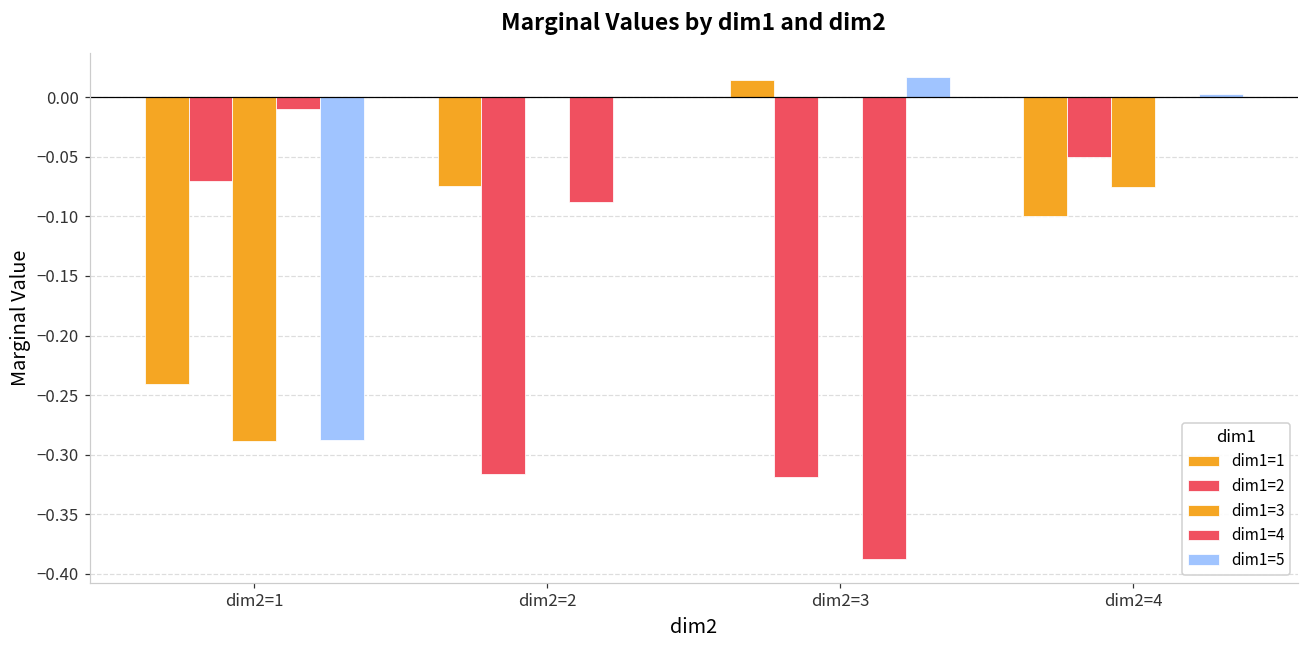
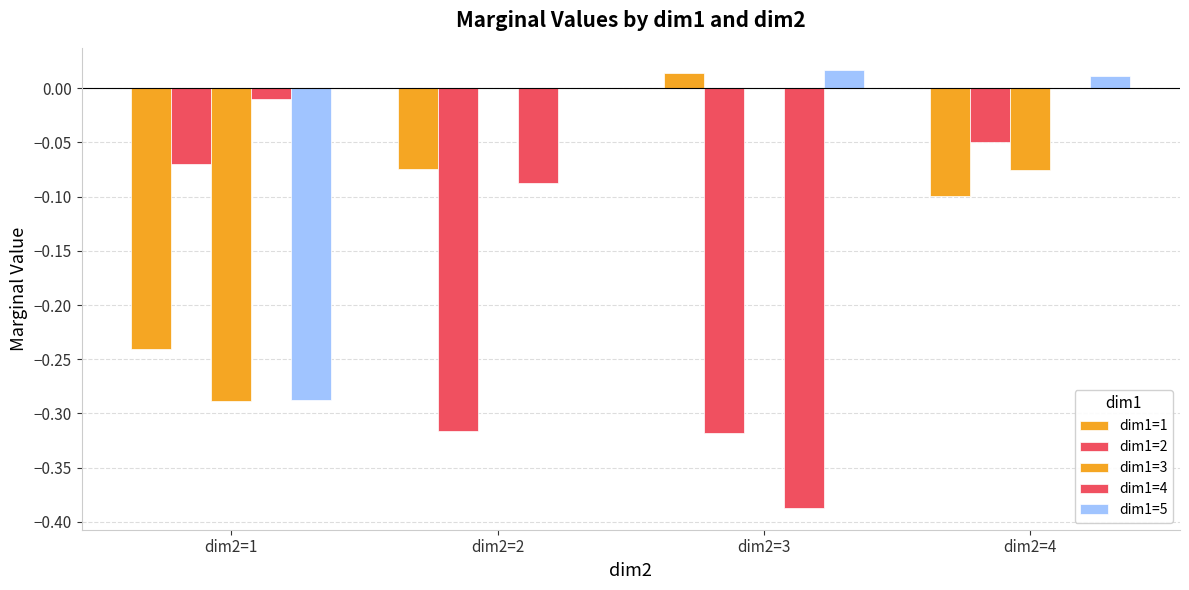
  {
    "dim1=5": {
      "dim2=1": -0.288,
      "dim2=2": 0.000,
      "dim2=3": 0.017,
-     "dim2=4": 0.003
+     "dim2=4": 0.012
    }
  }
